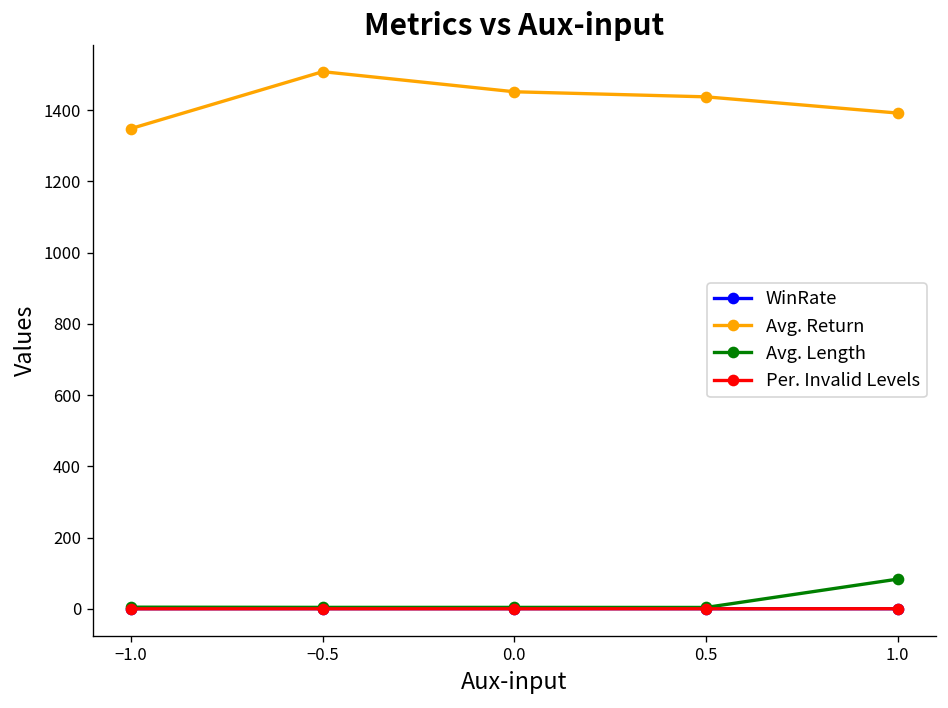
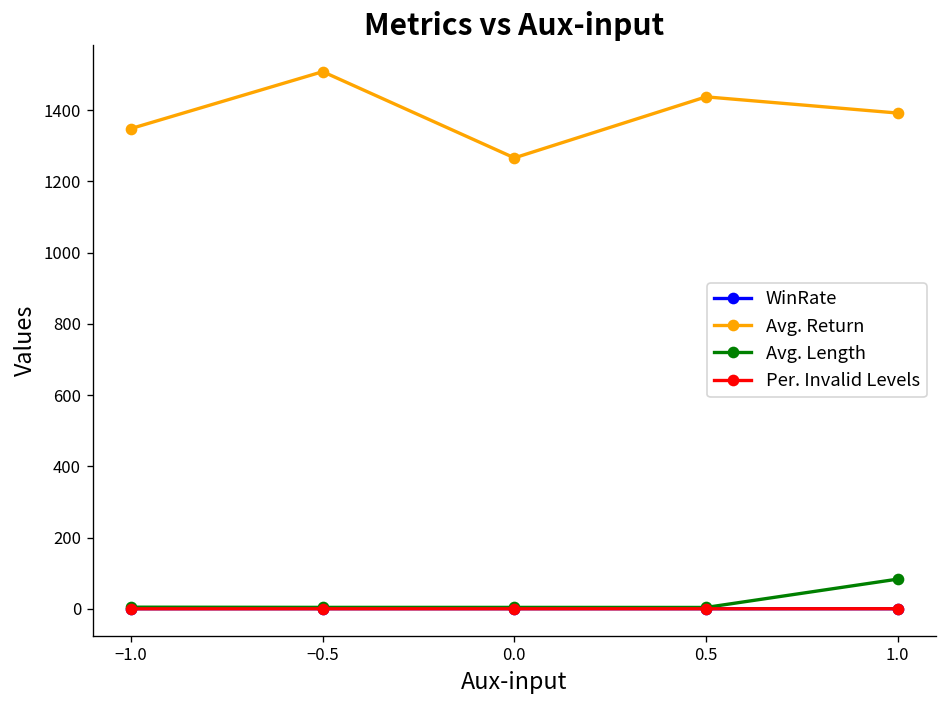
  {
    "Per. Invalid Levels": {
      "1.0": 0
    },
    "Avg. Return": {
      "−1.0": 1350,
      "−0.5": 1510,
-     "0.0": 1450,
+     "0.0": 1270,
      "0.5": 1440,
      "1.0": 1390
    },
    "Avg. Length": {
      "1.0": 80
    }
  }
